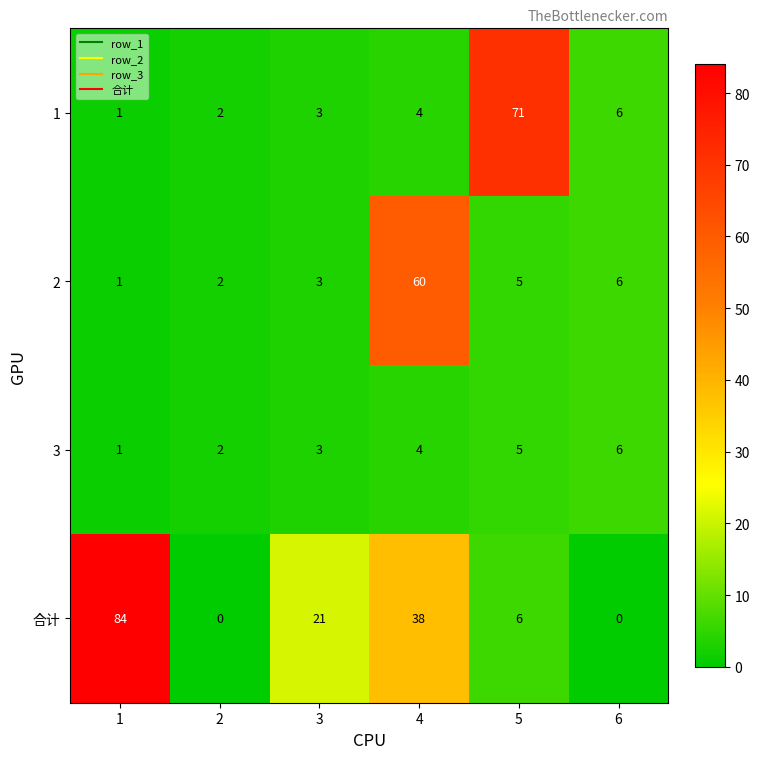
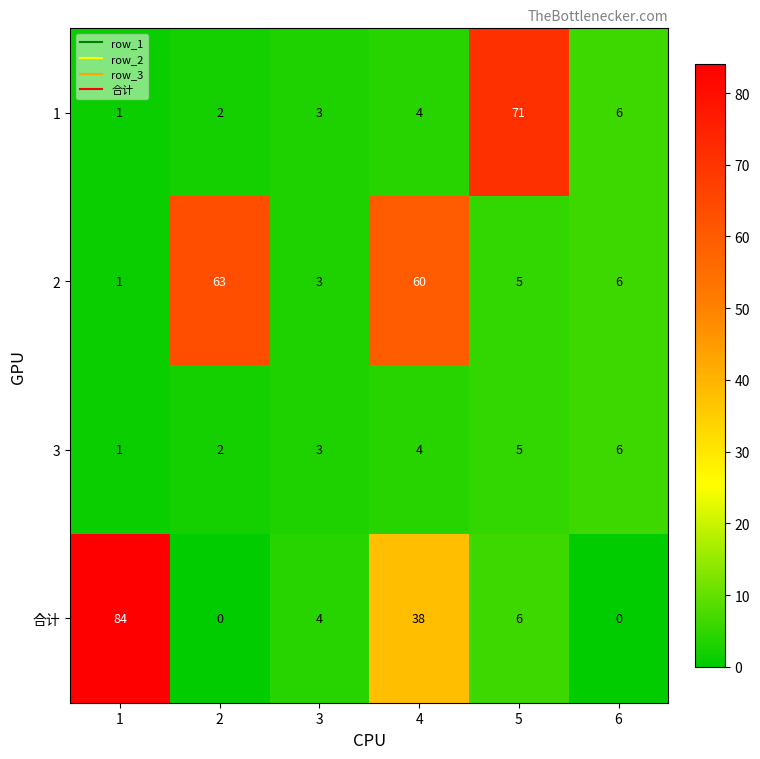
  {
    "1": {
      "1": 1,
      "2": 2,
      "3": 3,
      "4": 4,
      "5": 71,
      "6": 6
    },
    "2": {
      "1": 1,
-     "2": 2,
+     "2": 63,
      "3": 3,
      "4": 60,
      "5": 5,
      "6": 6
    },
    "3": {
      "1": 1,
      "2": 2,
      "3": 3,
      "4": 4,
      "5": 5,
      "6": 6
    },
    "合计": {
      "1": 84,
      "2": 0,
-     "3": 21,
+     "3": 4,
      "4": 38,
      "5": 6,
      "6": 0
    }
  }
